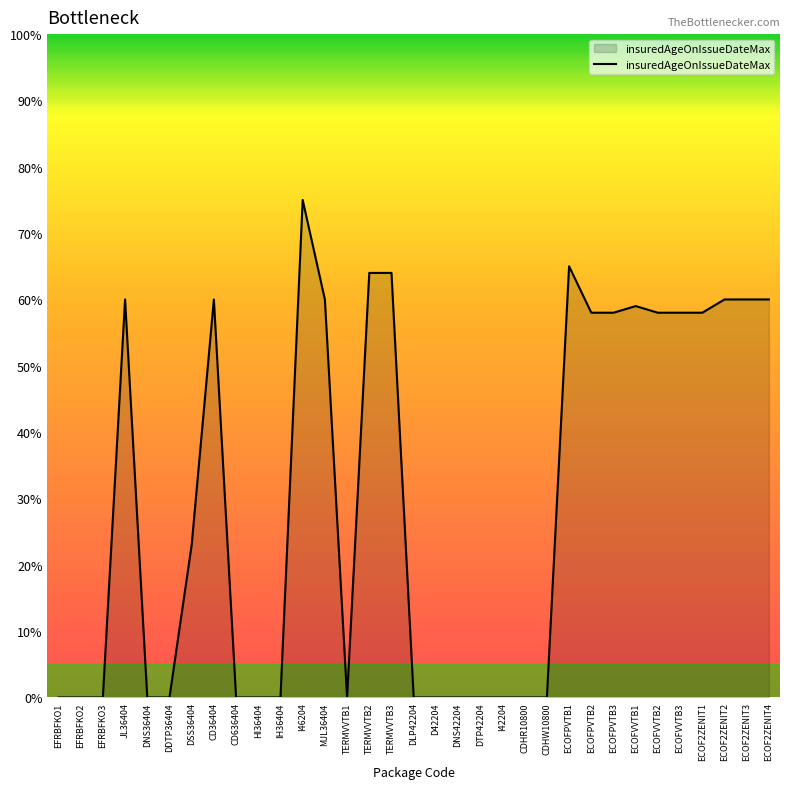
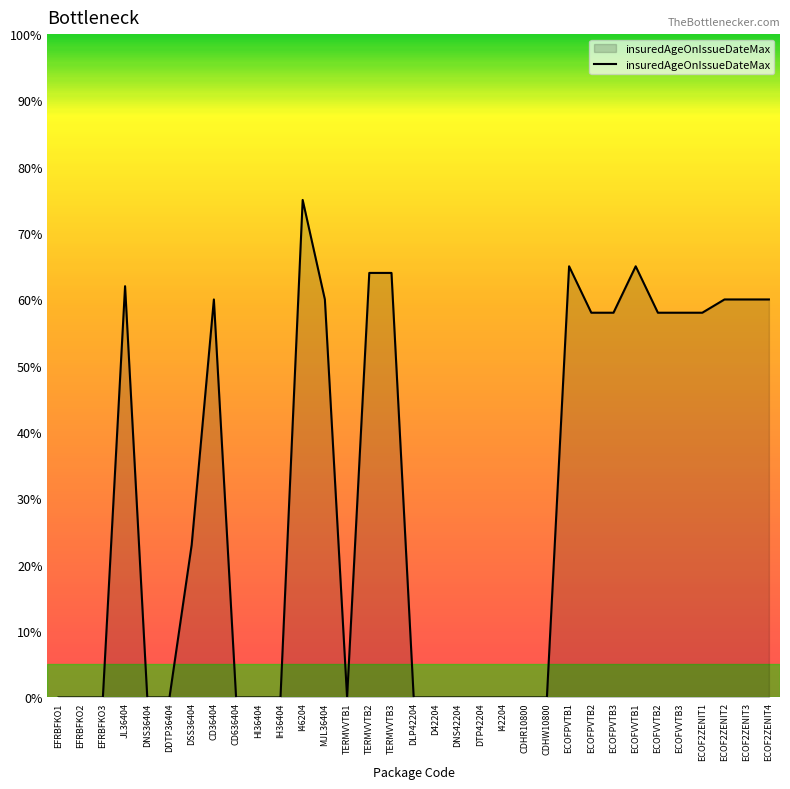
  {
-   "JL36404": "60%",
+   "JL36404": "62%",
    "DSS36404": "23%",
    "CD36404": "60%",
    "I46204": "75%",
    "MJL36404": "60%",
    "TERMVVTB2": "64%",
    "TERMVVTB3": "64%",
    "ECOFPVTB1": "65%",
    "ECOFPVTB2": "58%",
    "ECOFPVTB3": "58%",
-   "ECOFVVTB1": "59%",
+   "ECOFVVTB1": "65%",
    "ECOFVVTB2": "58%",
    "ECOFVVTB3": "58%",
    "ECOF2ZENIT1": "58%",
    "ECOF2ZENIT2": "60%",
    "ECOF2ZENIT3": "60%",
    "ECOF2ZENIT4": "60%"
  }
